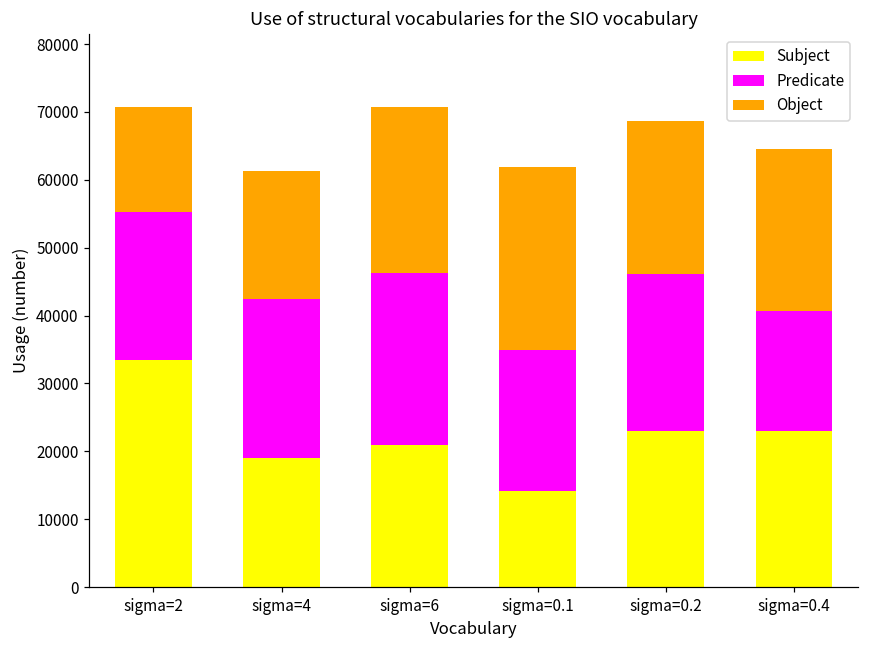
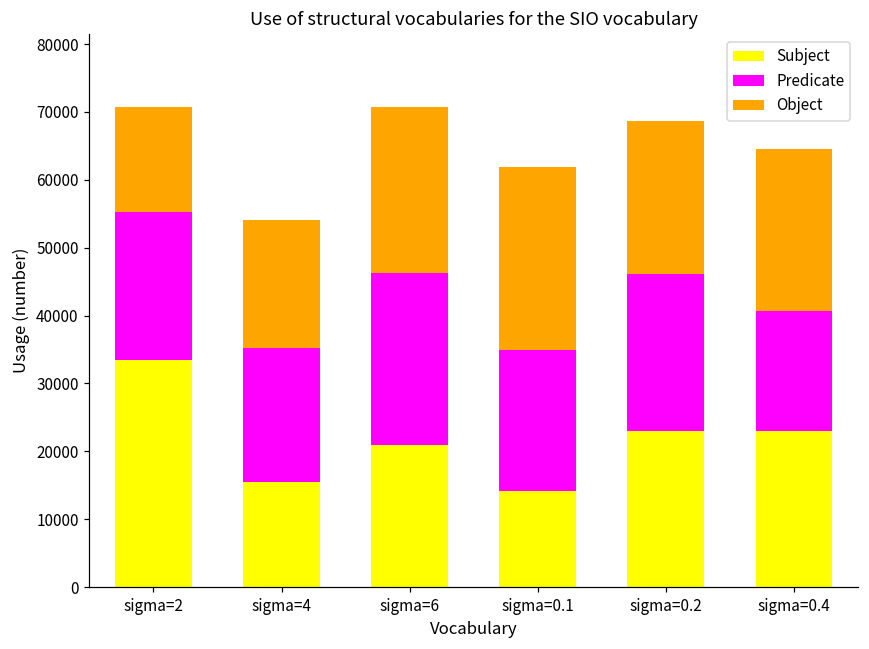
  {
    "Subject": {
      "sigma=2": 34000,
-     "sigma=4": 19000,
+     "sigma=4": 16000,
      "sigma=6": 21000,
      "sigma=0.1": 14000,
      "sigma=0.2": 23000,
      "sigma=0.4": 23000
    },
    "Predicate": {
      "sigma=2": 22000,
-     "sigma=4": 23000,
+     "sigma=4": 20000,
      "sigma=6": 25000,
      "sigma=0.1": 21000,
      "sigma=0.2": 23000,
      "sigma=0.4": 18000
    },
    "Object": {
      "sigma=2": 16000,
      "sigma=4": 19000,
      "sigma=6": 25000,
      "sigma=0.1": 27000,
      "sigma=0.2": 23000,
      "sigma=0.4": 24000
    }
  }
